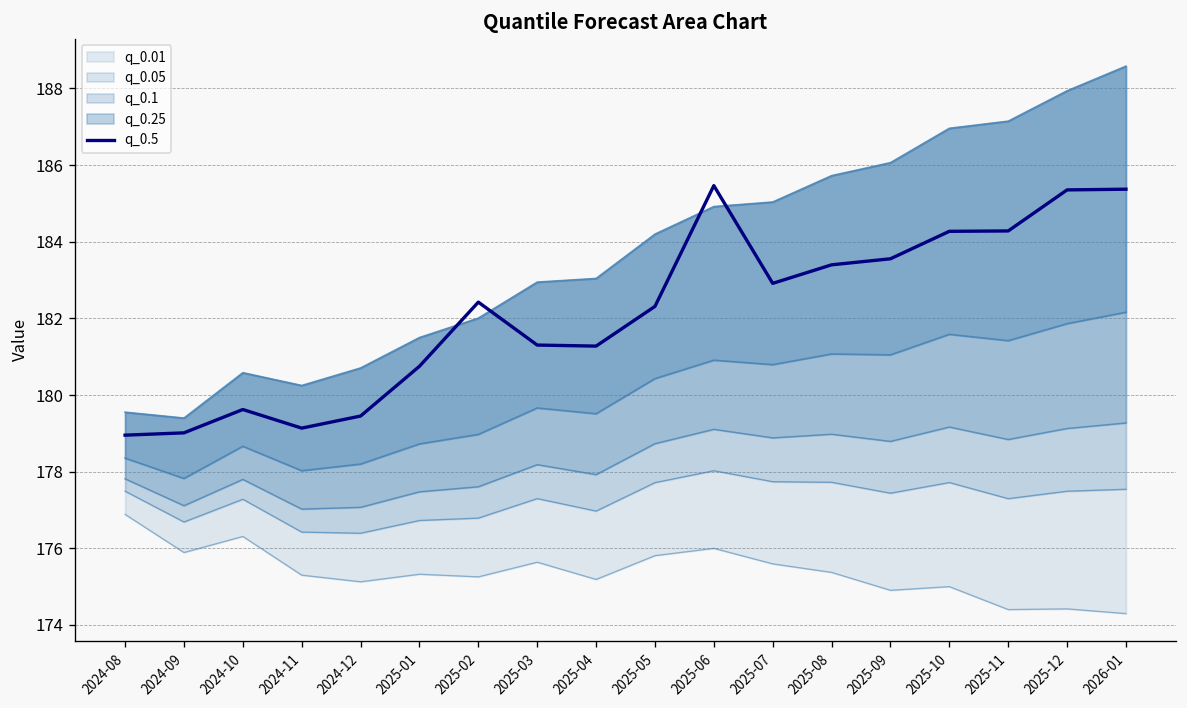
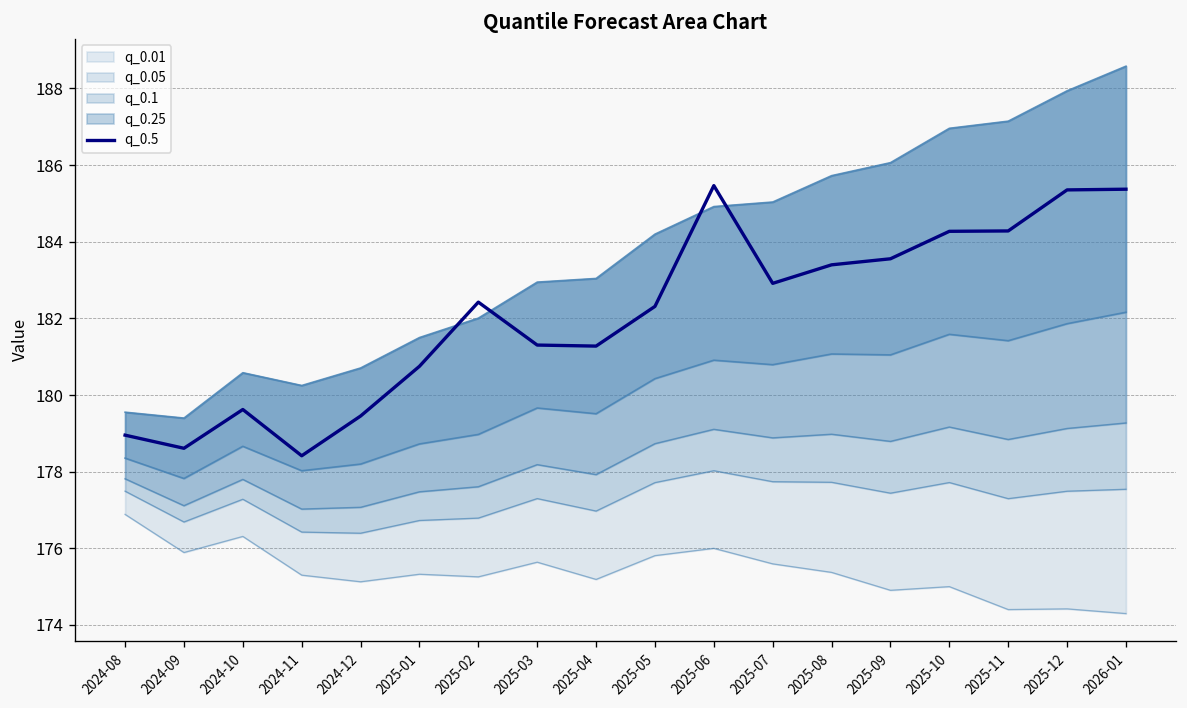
  {
    "q_0.5": {
      "2024-08": 179.0,
-     "2024-09": 179.0,
+     "2024-09": 178.6,
      "2024-10": 179.6,
-     "2024-11": 179.1,
+     "2024-11": 178.4,
      "2024-12": 179.5,
      "2025-01": 180.7,
      "2025-02": 182.4,
      "2025-03": 181.3,
      "2025-04": 181.3,
      "2025-05": 182.3,
      "2025-06": 185.5,
      "2025-07": 182.9,
      "2025-08": 183.4,
      "2025-09": 183.6,
      "2025-10": 184.3,
      "2025-11": 184.3,
      "2025-12": 185.4,
      "2026-01": 185.4
    }
  }
